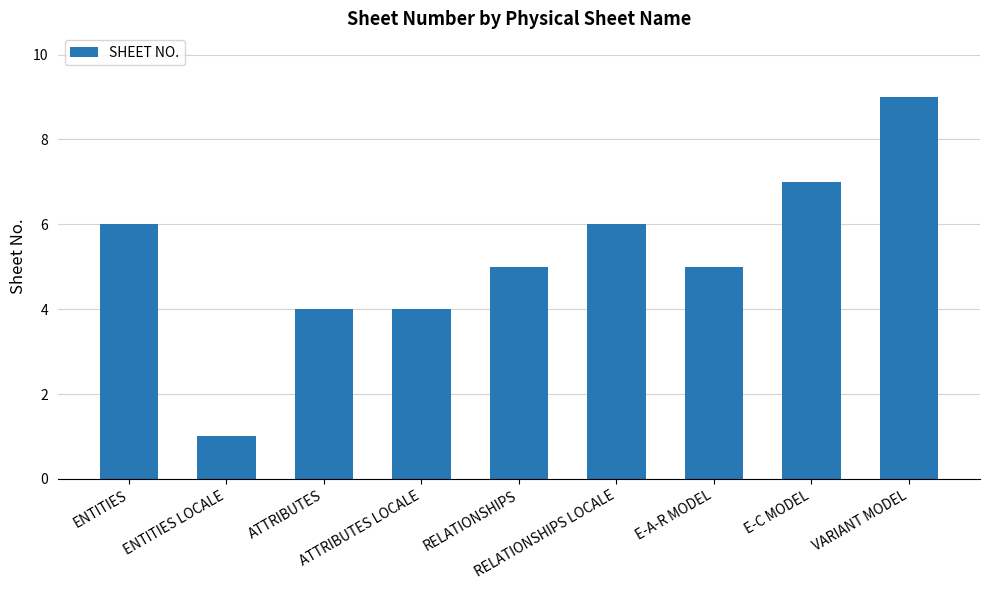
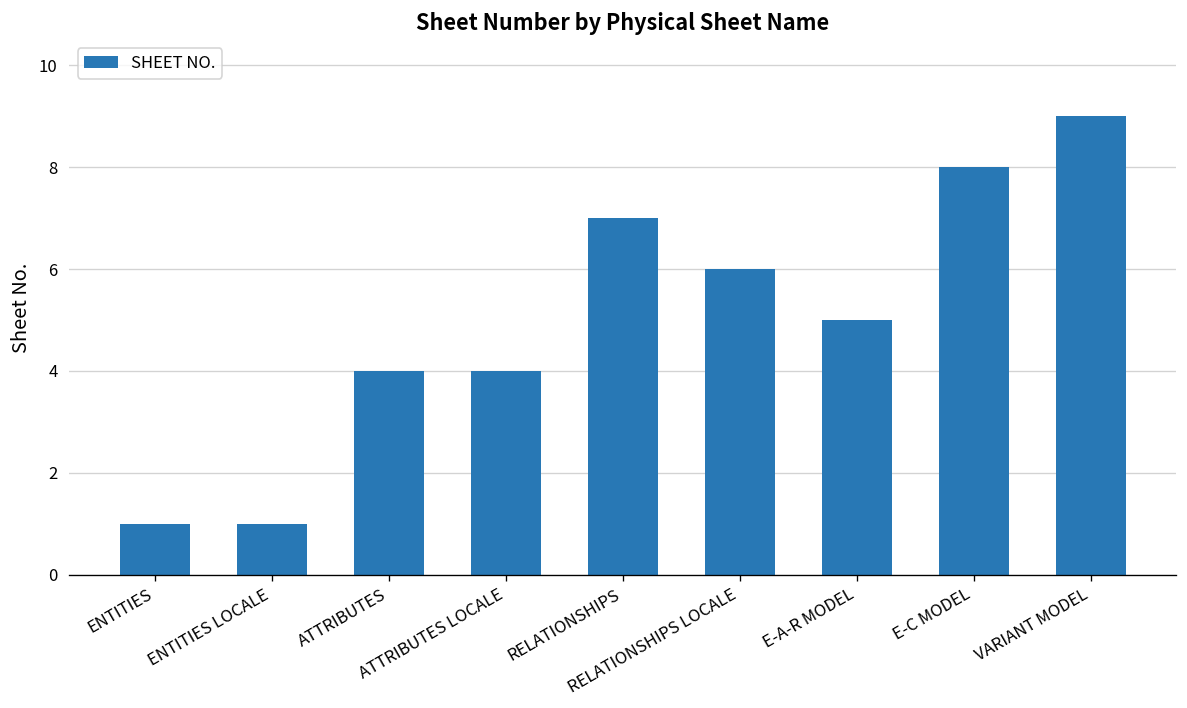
  {
-   "ENTITIES": 6,
+   "ENTITIES": 1,
    "ENTITIES LOCALE": 1,
    "ATTRIBUTES": 4,
    "ATTRIBUTES LOCALE": 4,
-   "RELATIONSHIPS": 5,
+   "RELATIONSHIPS": 7,
    "RELATIONSHIPS LOCALE": 6,
    "E-A-R MODEL": 5,
-   "E-C MODEL": 7,
+   "E-C MODEL": 8,
    "VARIANT MODEL": 9
  }
